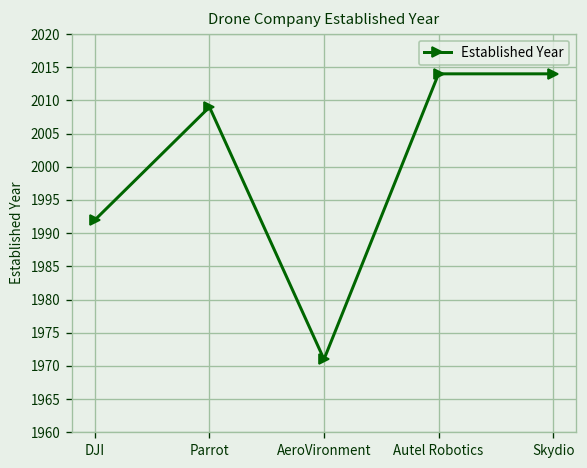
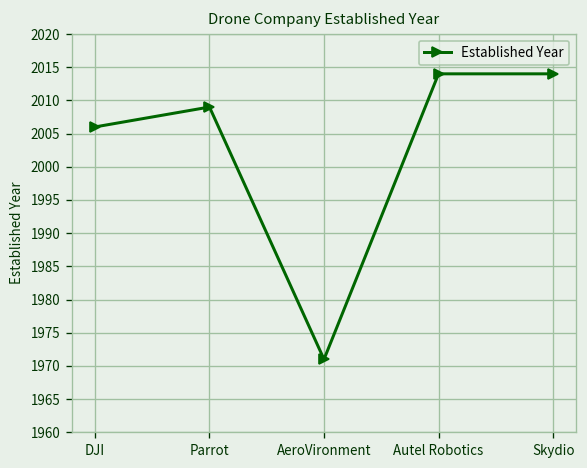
  {
-   "DJI": 1992,
+   "DJI": 2006,
    "Parrot": 2009,
    "AeroVironment": 1971,
    "Autel Robotics": 2014,
    "Skydio": 2014
  }
